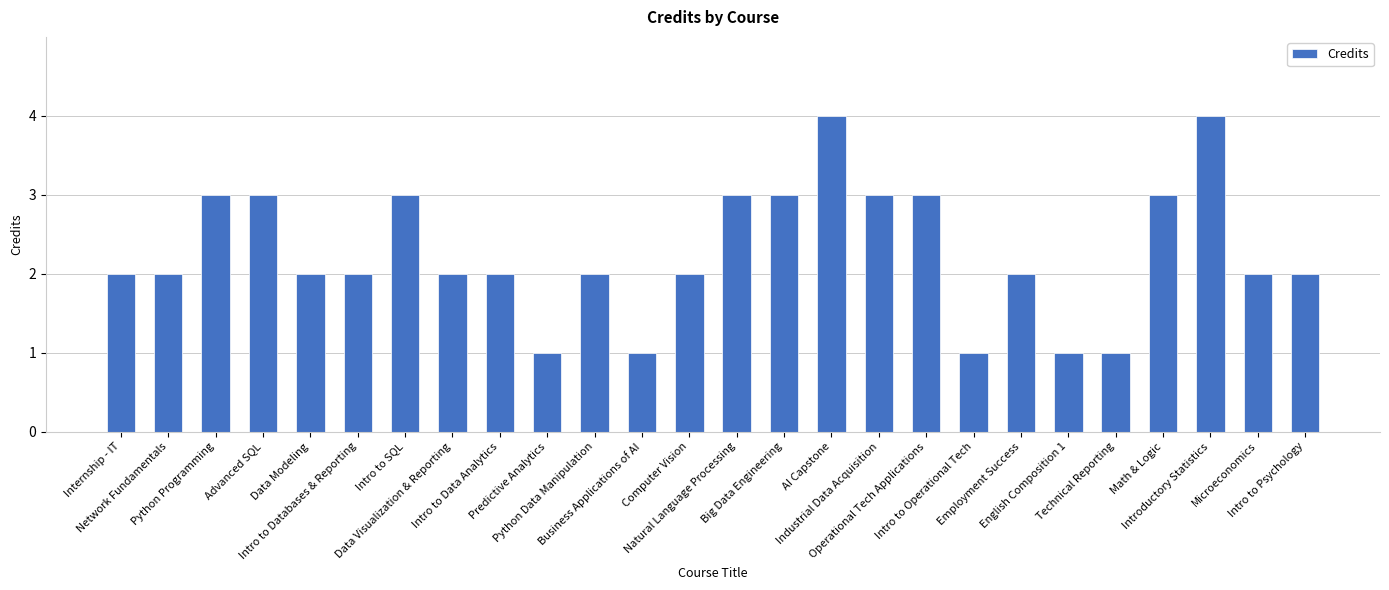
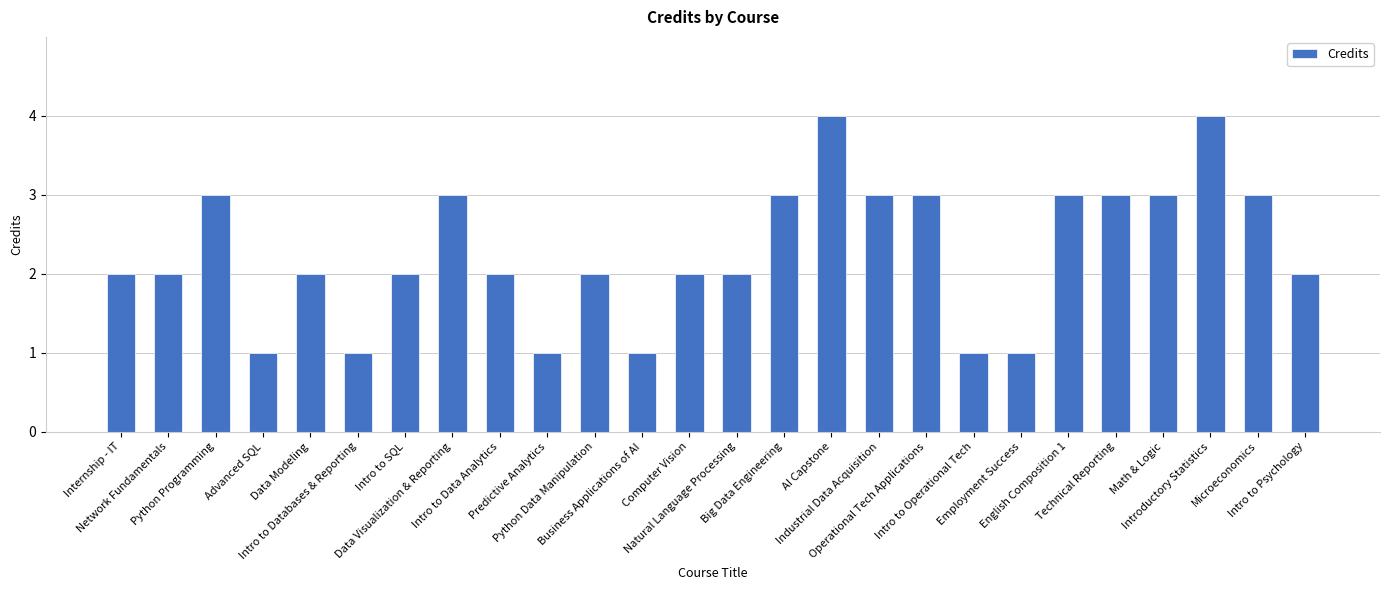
  {
    "Internship - IT": 2,
    "Network Fundamentals": 2,
    "Python Programming": 3,
-   "Advanced SQL": 3,
+   "Advanced SQL": 1,
    "Data Modeling": 2,
-   "Intro to Databases & Reporting": 2,
-   "Intro to SQL": 3,
-   "Data Visualization & Reporting": 2,
+   "Intro to Databases & Reporting": 1,
+   "Intro to SQL": 2,
+   "Data Visualization & Reporting": 3,
    "Intro to Data Analytics": 2,
    "Predictive Analytics": 1,
    "Python Data Manipulation": 2,
    "Business Applications of AI": 1,
    "Computer Vision": 2,
-   "Natural Language Processing": 3,
+   "Natural Language Processing": 2,
    "Big Data Engineering": 3,
    "AI Capstone": 4,
    "Industrial Data Acquisition": 3,
    "Operational Tech Applications": 3,
    "Intro to Operational Tech": 1,
-   "Employment Success": 2,
-   "English Composition 1": 1,
-   "Technical Reporting": 1,
+   "Employment Success": 1,
+   "English Composition 1": 3,
+   "Technical Reporting": 3,
    "Math & Logic": 3,
    "Introductory Statistics": 4,
-   "Microeconomics": 2,
+   "Microeconomics": 3,
    "Intro to Psychology": 2
  }
